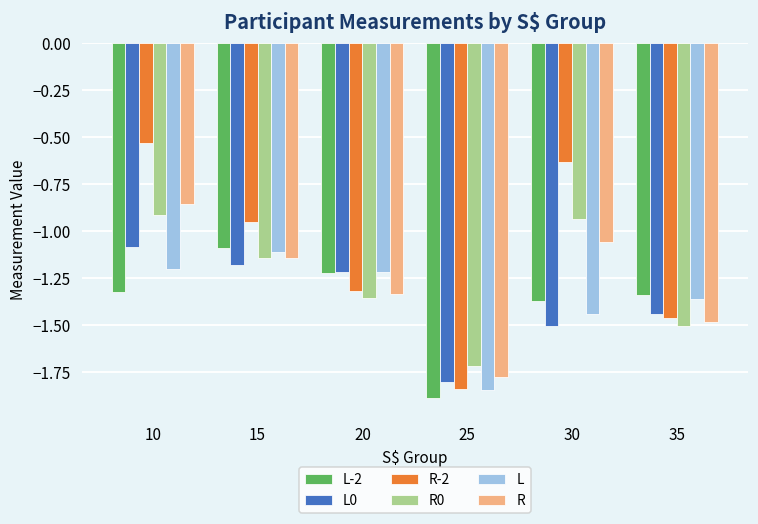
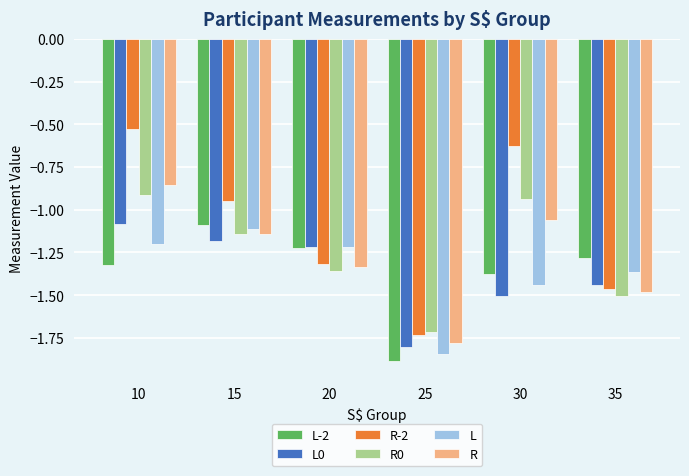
  {
    "L-2": {
      "10": -1.32,
      "15": -1.09,
      "20": -1.22,
      "25": -1.89,
      "30": -1.38,
-     "35": -1.34
+     "35": -1.28
    },
    "L0": {
      "10": -1.08,
      "15": -1.18,
      "20": -1.22,
      "25": -1.80,
      "30": -1.50,
      "35": -1.44
    },
    "R-2": {
      "10": -0.53,
      "15": -0.95,
      "20": -1.32,
-     "25": -1.84,
+     "25": -1.73,
      "30": -0.63,
      "35": -1.46
    },
    "R0": {
      "10": -0.91,
      "15": -1.14,
      "20": -1.36,
      "25": -1.72,
      "30": -0.94,
      "35": -1.50
    },
    "L": {
      "10": -1.20,
      "15": -1.11,
      "20": -1.22,
      "25": -1.85,
      "30": -1.44,
      "35": -1.36
    },
    "R": {
      "10": -0.85,
      "15": -1.14,
      "20": -1.34,
      "25": -1.78,
      "30": -1.06,
      "35": -1.48
    }
  }
